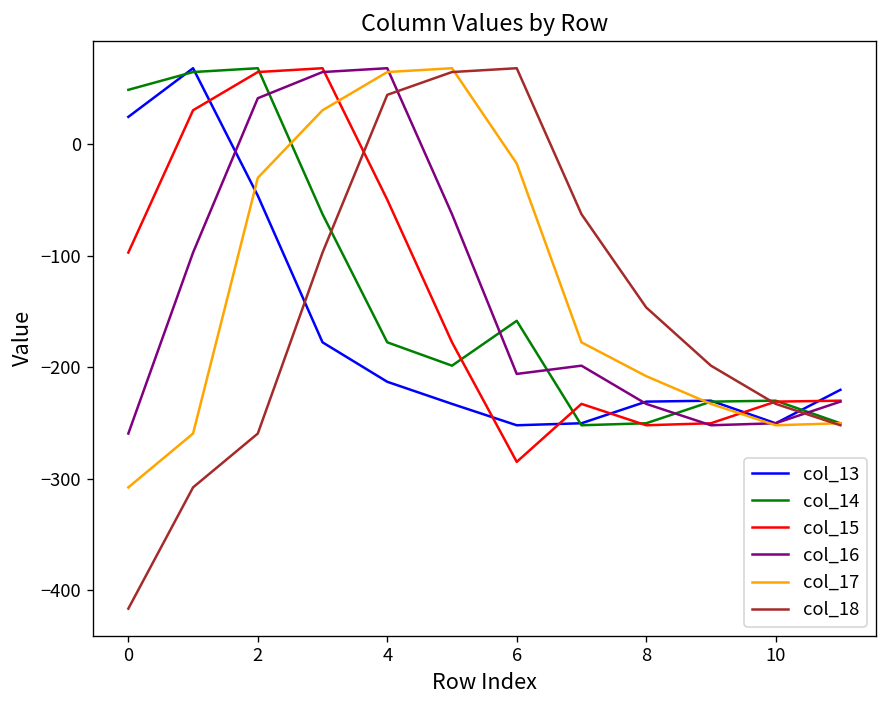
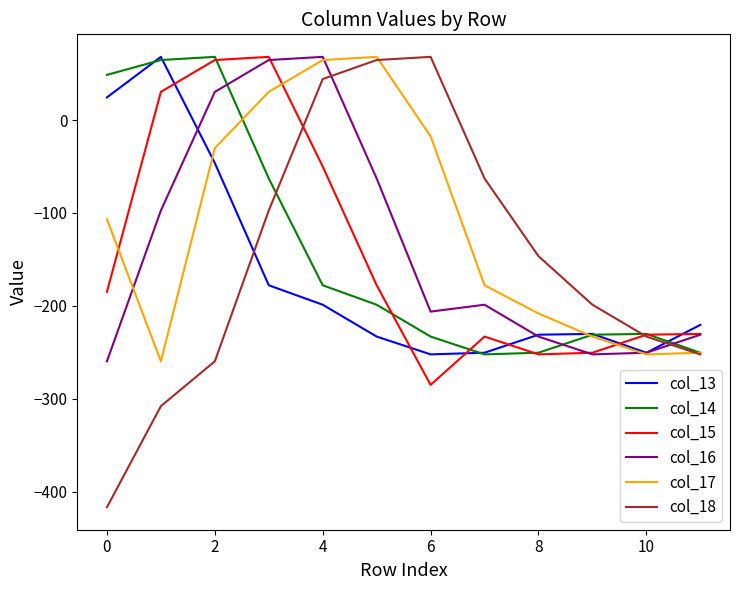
  {
    "col_13": {
      "0": 20,
      "2": -50,
-     "4": -210,
+     "4": -200,
      "6": -250
    },
    "col_14": {
      "0": 50,
      "2": 70,
      "4": -180,
-     "6": -160
+     "6": -230
    },
    "col_15": {
-     "0": -100,
+     "0": -180,
      "2": 60,
      "4": -50,
      "6": -280
    },
    "col_16": {
      "0": -260,
-     "2": 40,
+     "2": 30,
      "4": 70,
      "6": -210
    },
    "col_17": {
-     "0": -310,
+     "0": -110,
      "2": -30,
      "4": 60,
      "6": -20,
      "8": -210
    },
    "col_18": {
      "0": -420,
      "2": -260,
      "4": 40,
      "6": 70,
      "8": -150
    }
  }
